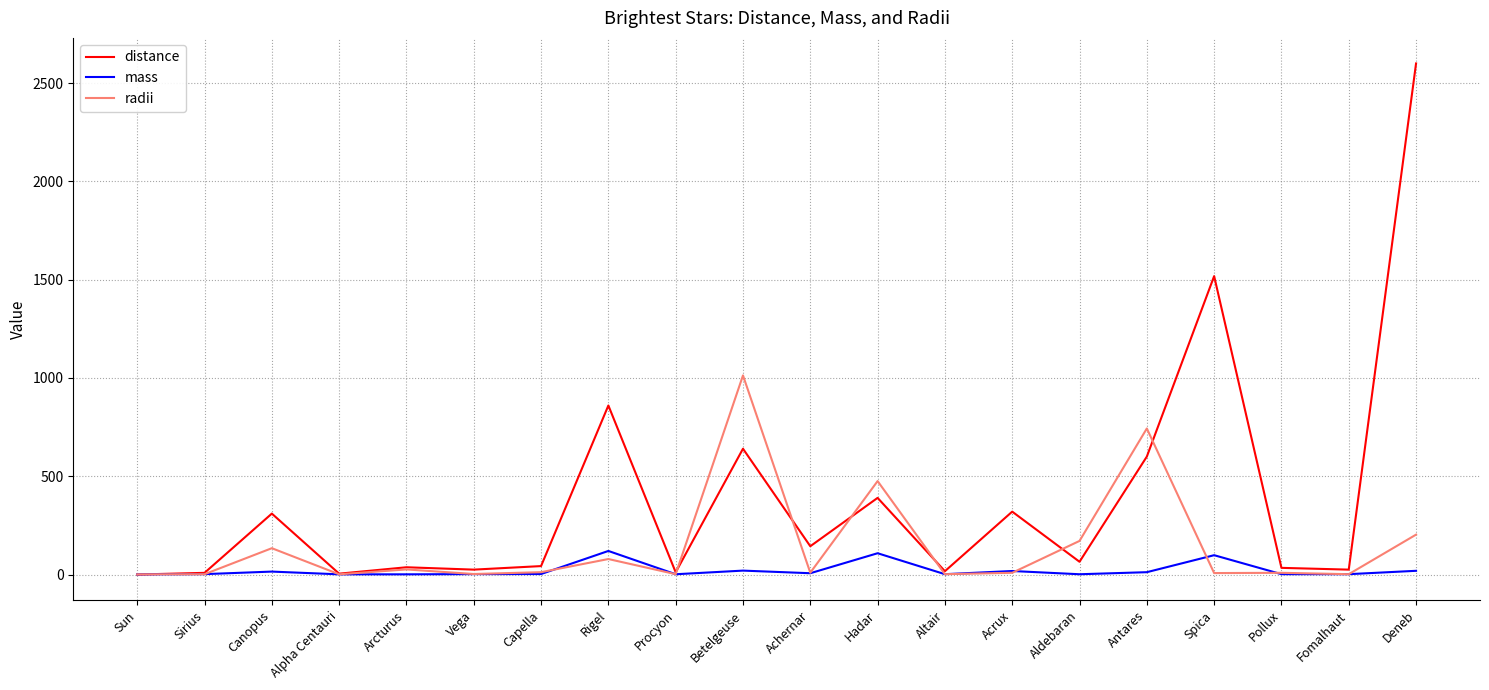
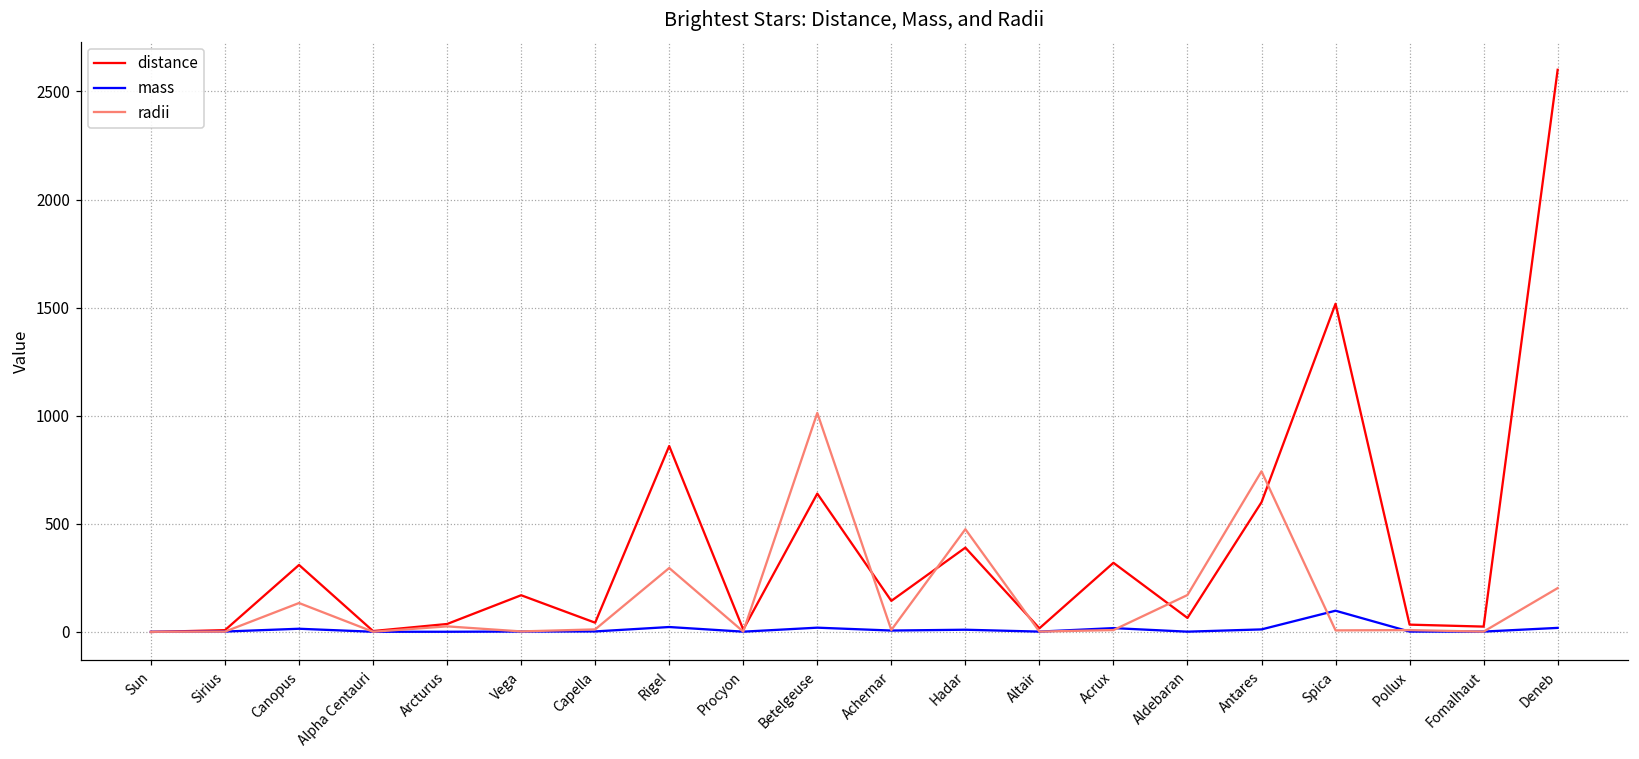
  {
    "distance": {
      "Canopus": 310,
-     "Vega": 30,
+     "Vega": 170,
      "Capella": 40,
      "Rigel": 860,
      "Betelgeuse": 640,
      "Achernar": 140,
      "Hadar": 390,
      "Altair": 20,
      "Acrux": 320,
      "Aldebaran": 70,
      "Antares": 600,
      "Spica": 1520,
      "Pollux": 30,
      "Fomalhaut": 30,
      "Deneb": 2600
    },
    "mass": {
      "Canopus": 20,
      "Arcturus": 0,
-     "Rigel": 120,
+     "Rigel": 20,
      "Betelgeuse": 20,
-     "Hadar": 110,
+     "Hadar": 10,
      "Aldebaran": 0,
      "Antares": 10,
      "Spica": 100,
      "Deneb": 20
    },
    "radii": {
      "Canopus": 130,
-     "Rigel": 80,
+     "Rigel": 300,
      "Betelgeuse": 1010,
      "Hadar": 480,
      "Aldebaran": 170,
      "Antares": 740,
      "Spica": 10,
      "Deneb": 200
    }
  }
